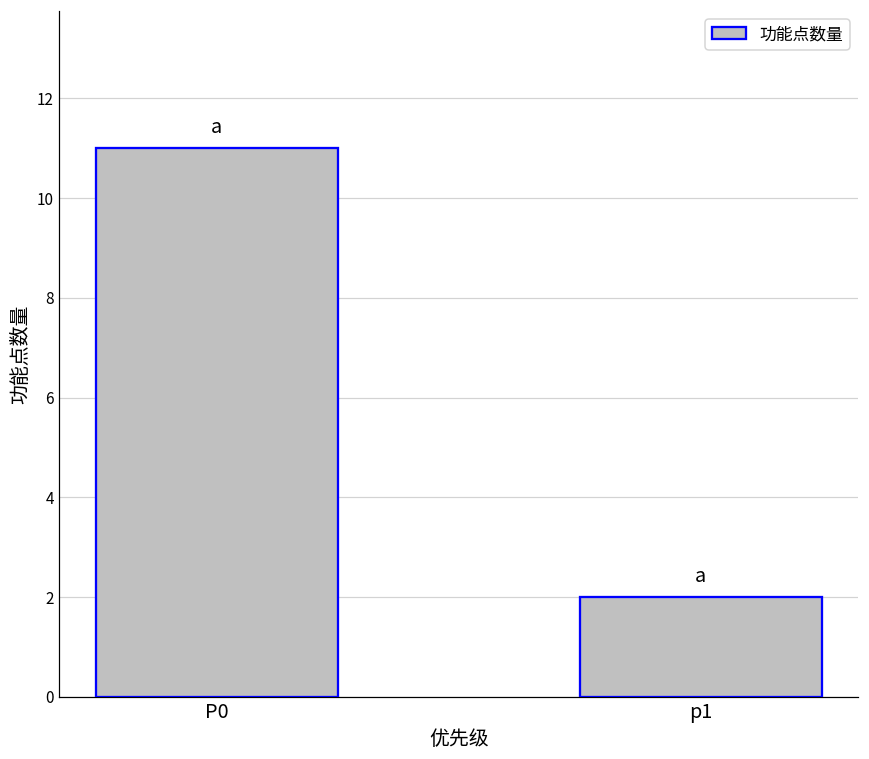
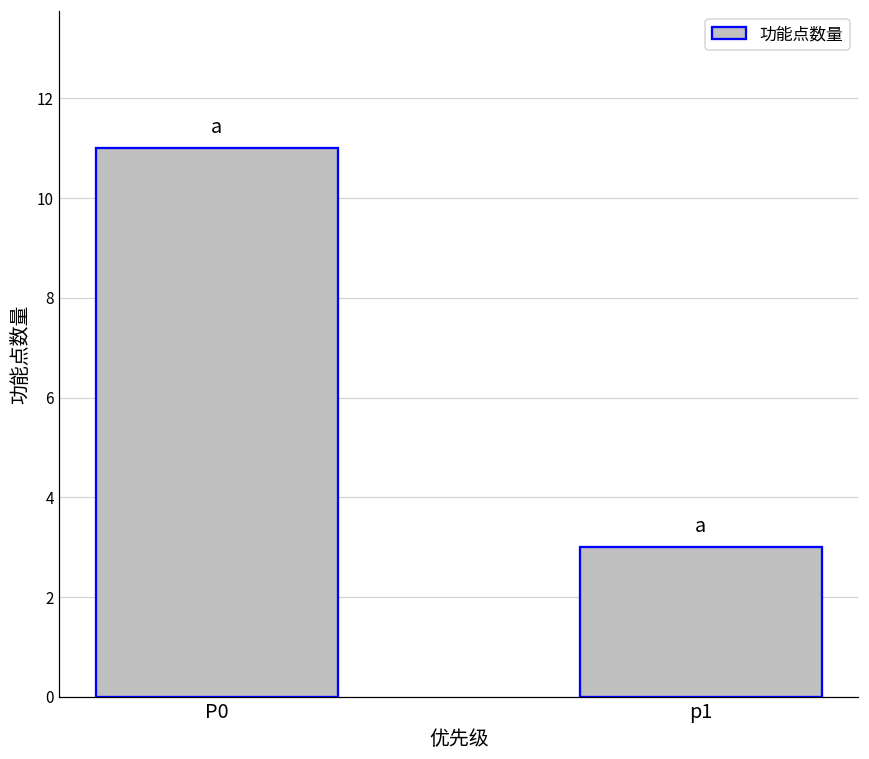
  {
    "P0": 11,
-   "p1": 2
+   "p1": 3
  }
